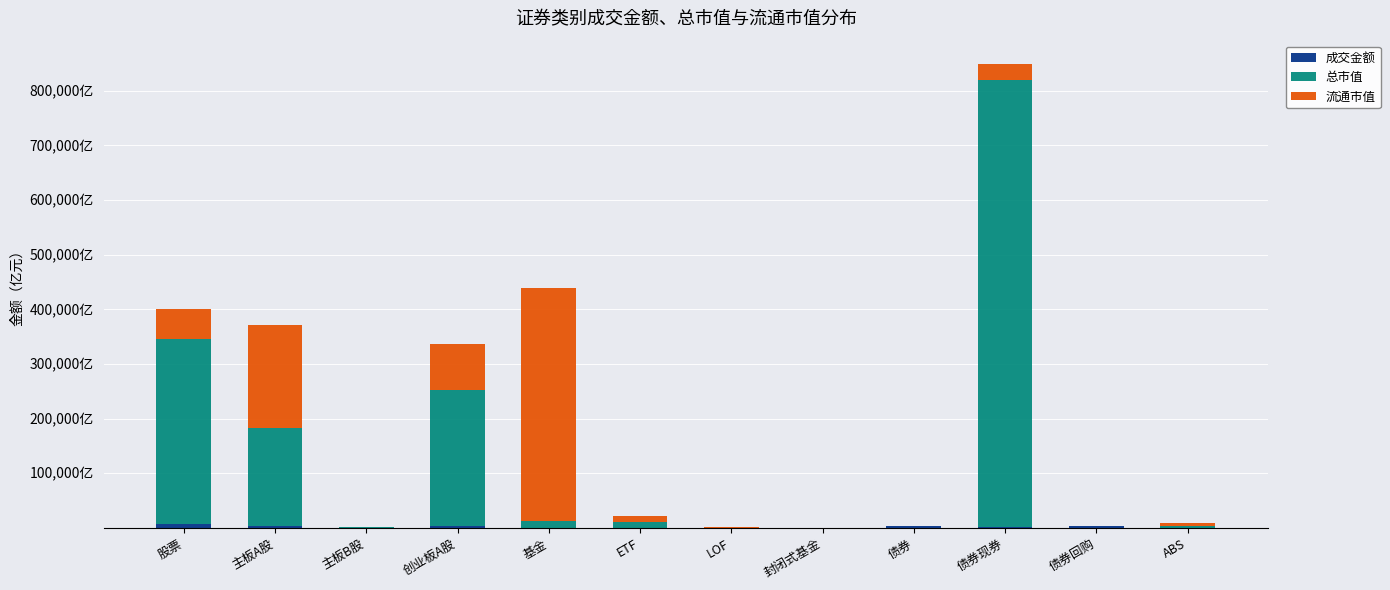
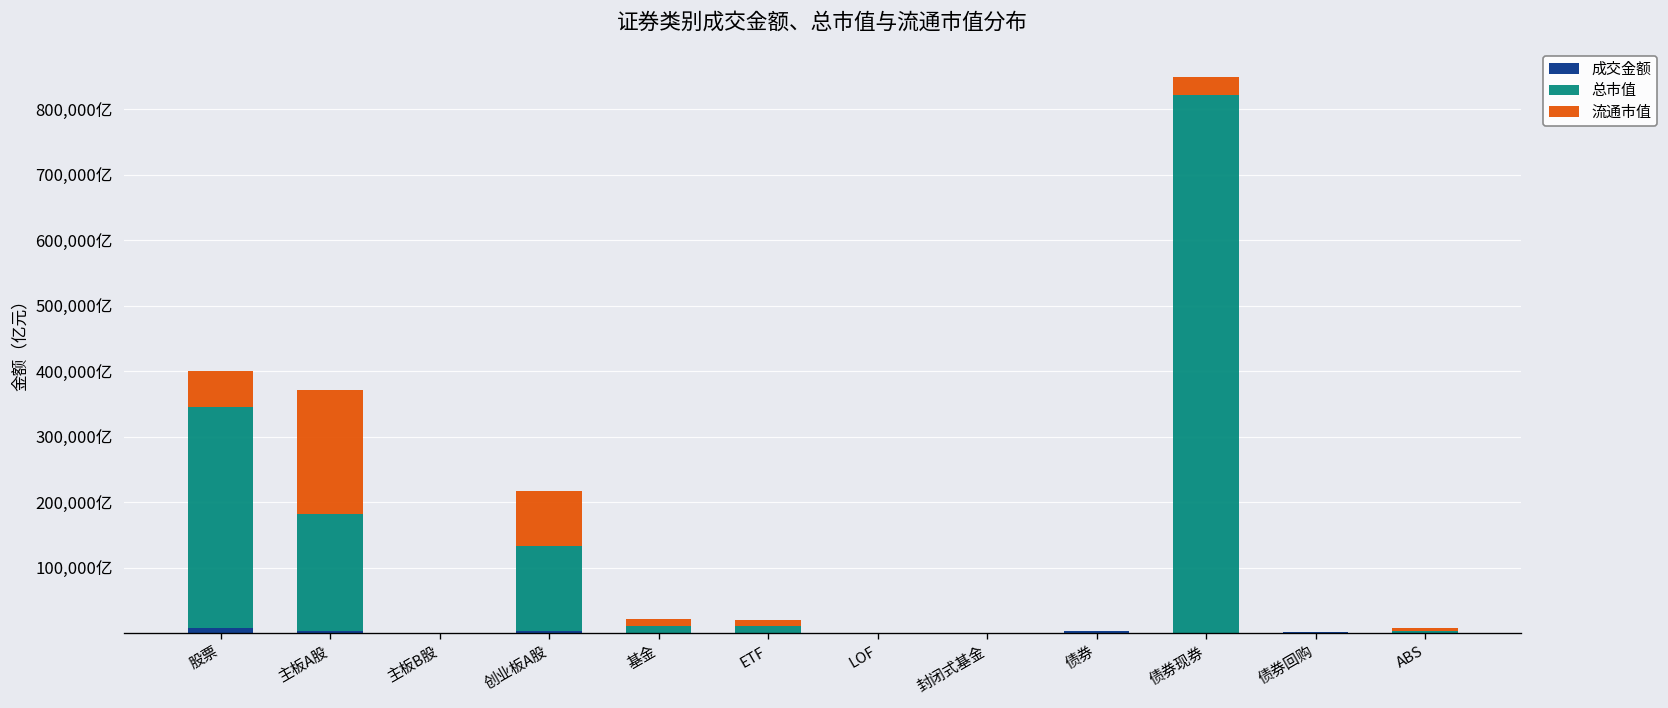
  {
    "成交金额": {
      "股票": "10,000亿"
    },
    "总市值": {
      "股票": "340,000亿",
      "主板A股": "180,000亿",
-     "创业板A股": "250,000亿",
+     "创业板A股": "130,000亿",
      "基金": "10,000亿",
      "ETF": "10,000亿",
      "债券": "0亿",
      "债券现券": "820,000亿",
      "债券回购": "0亿"
    },
    "流通市值": {
      "股票": "50,000亿",
      "主板A股": "190,000亿",
      "创业板A股": "80,000亿",
-     "基金": "430,000亿",
+     "基金": "10,000亿",
      "ETF": "10,000亿",
      "债券": "0亿",
      "债券现券": "30,000亿",
      "债券回购": "0亿"
    }
  }
